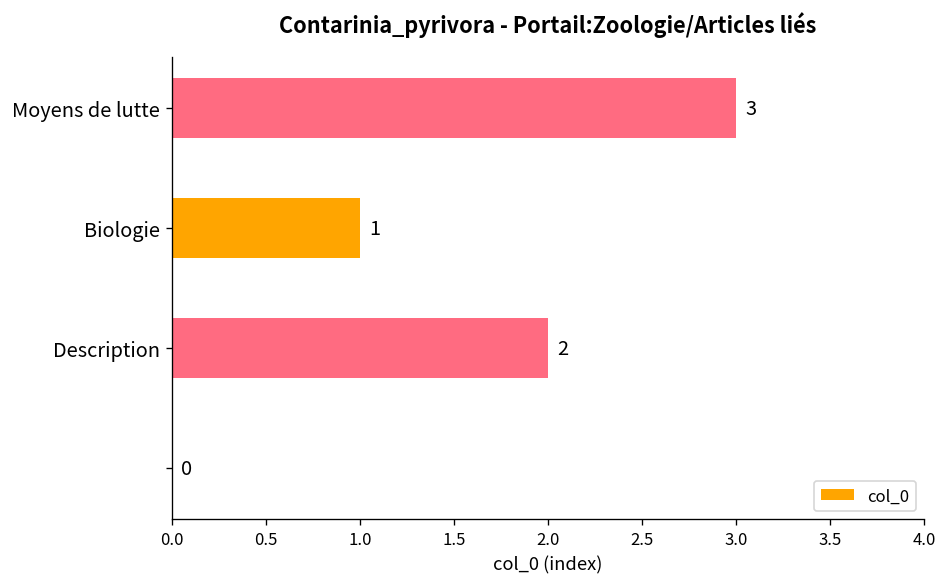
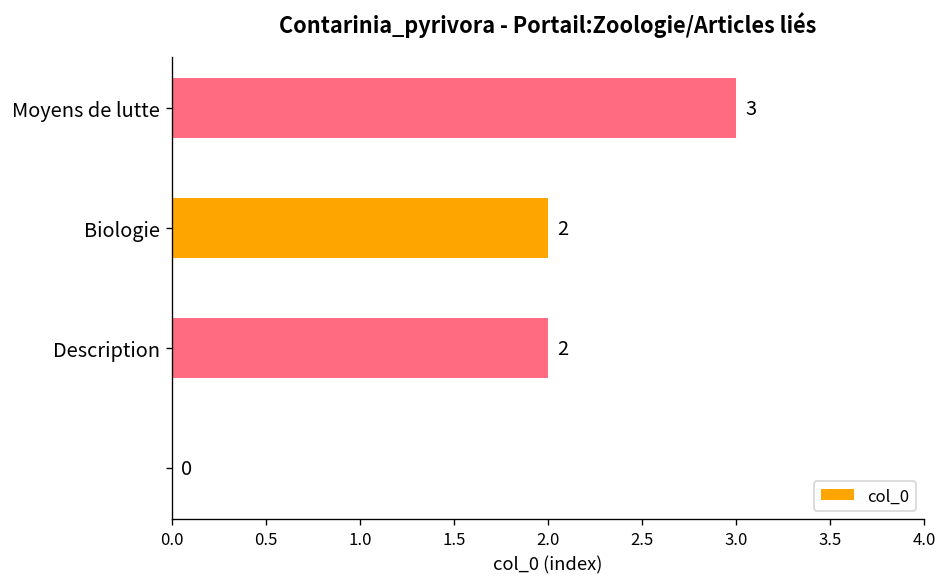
  {
    "Moyens de lutte": 3,
-   "Biologie": 1,
+   "Biologie": 2,
    "Description": 2
  }
